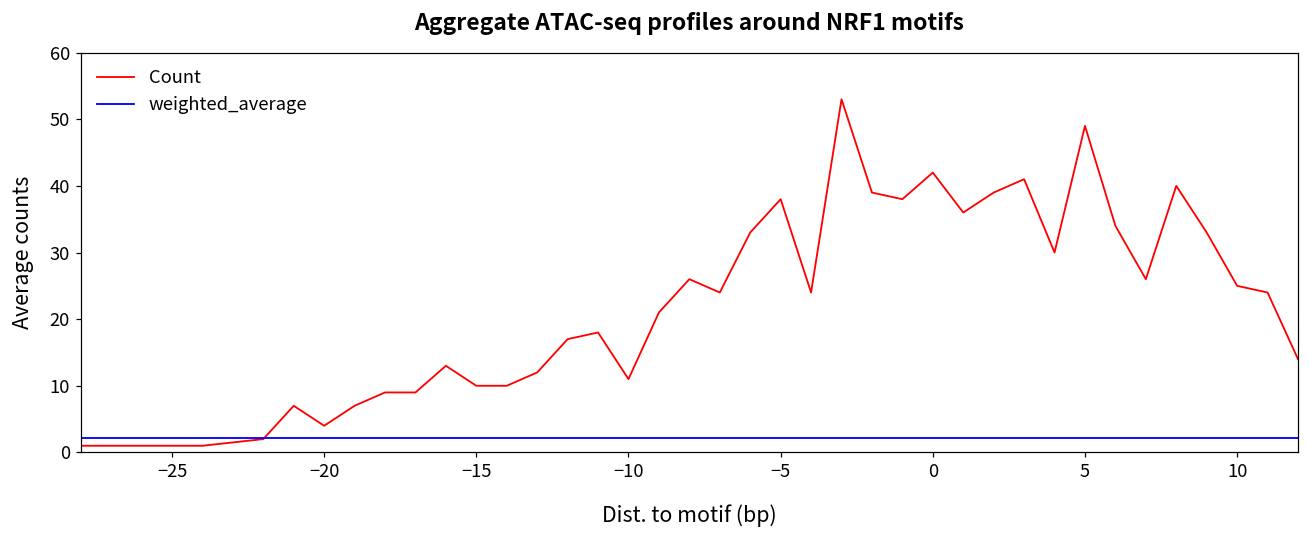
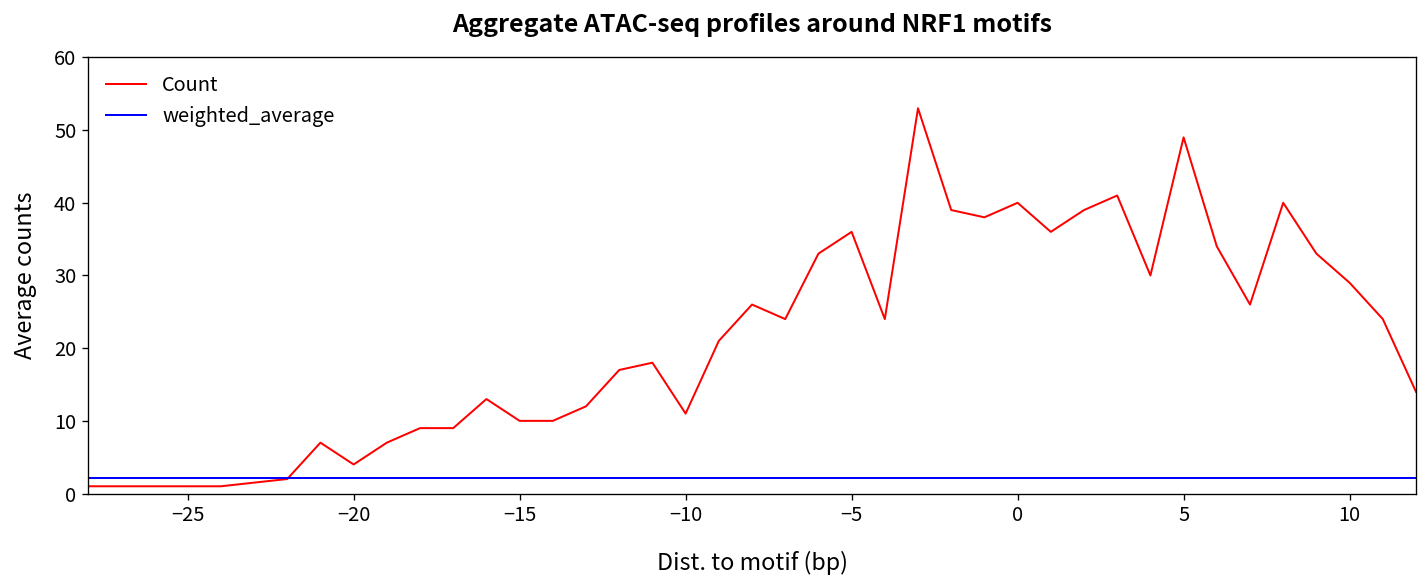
  {
    "Count": {
      "−25": 1,
      "−20": 4,
      "−15": 10,
      "−10": 11,
-     "−5": 38,
-     "0": 42,
+     "−5": 36,
+     "0": 40,
      "5": 49,
-     "10": 25
+     "10": 29
    },
    "weighted_average": {
      "−25": 2,
      "−20": 2,
      "−15": 2,
      "−10": 2,
      "−5": 2,
      "0": 2,
      "5": 2,
      "10": 2
    }
  }
